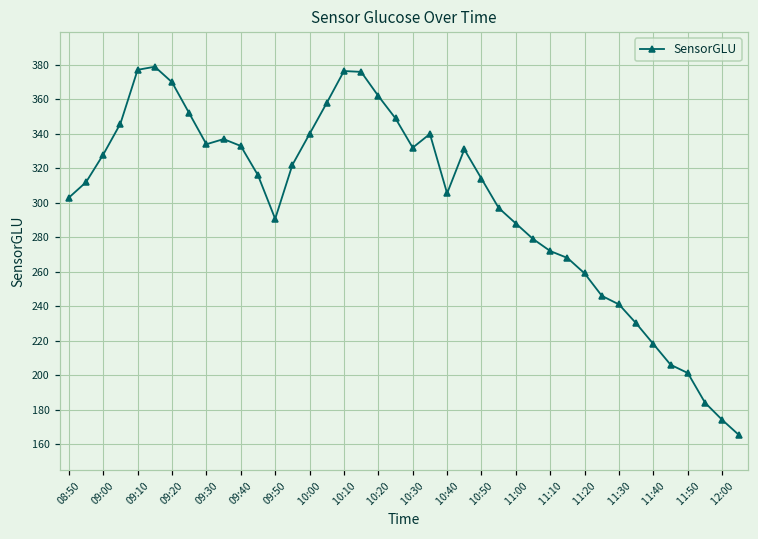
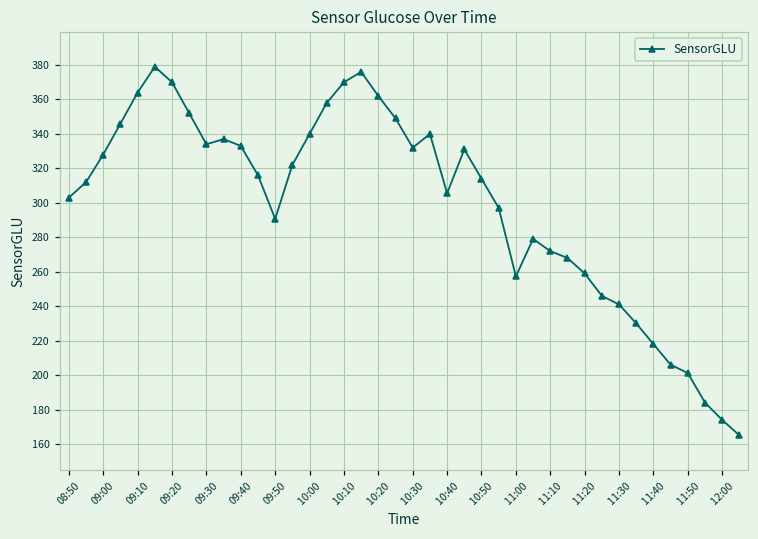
  {
    "08:50": 303,
    "09:00": 328,
-   "09:10": 377,
+   "09:10": 364,
    "09:20": 370,
    "09:30": 334,
    "09:40": 333,
    "09:50": 291,
    "10:00": 340,
-   "10:10": 377,
+   "10:10": 370,
    "10:20": 362,
    "10:30": 332,
    "10:40": 306,
    "10:50": 314,
-   "11:00": 288,
+   "11:00": 257,
    "11:10": 272,
    "11:20": 259,
    "11:30": 241,
    "11:40": 218,
    "11:50": 201,
    "12:00": 174
  }
